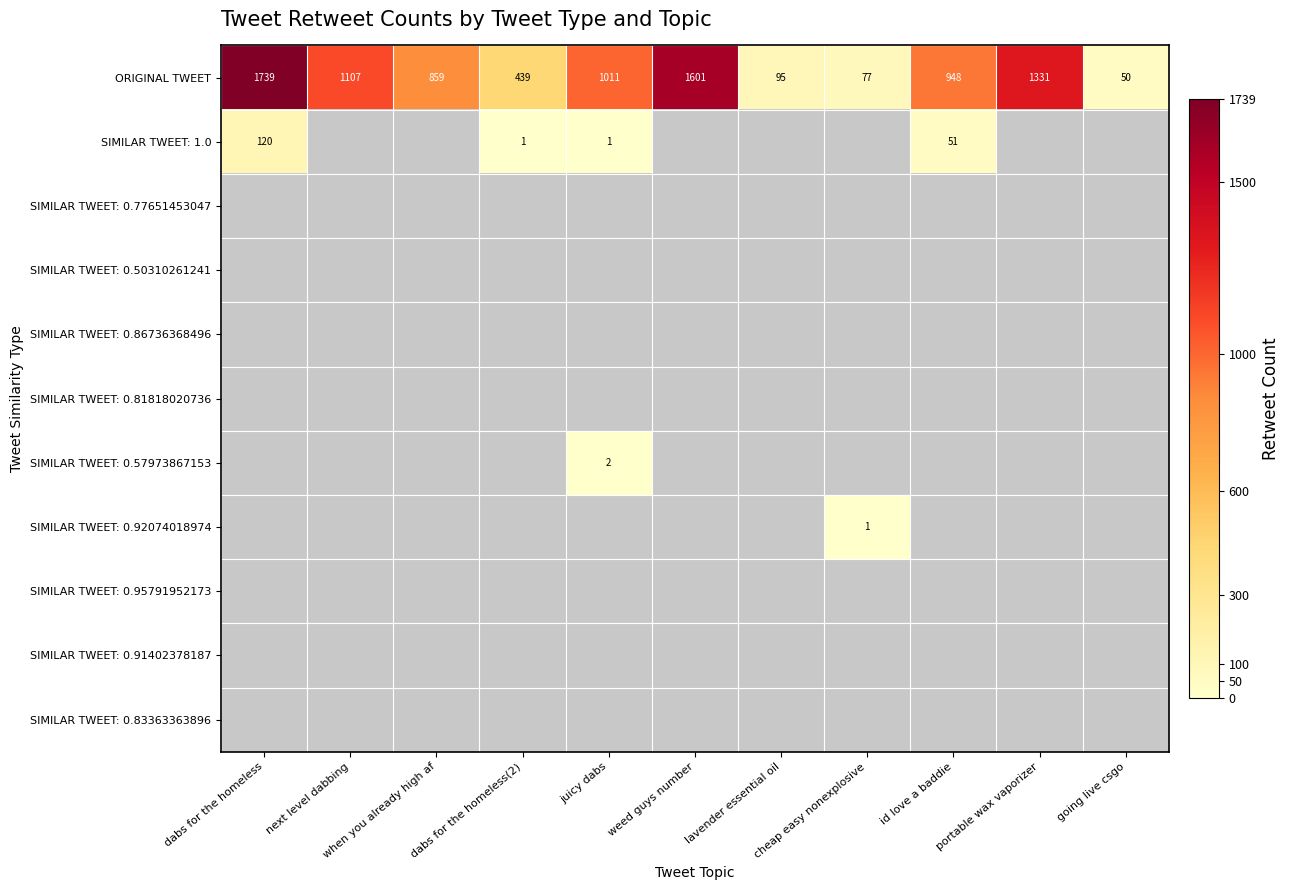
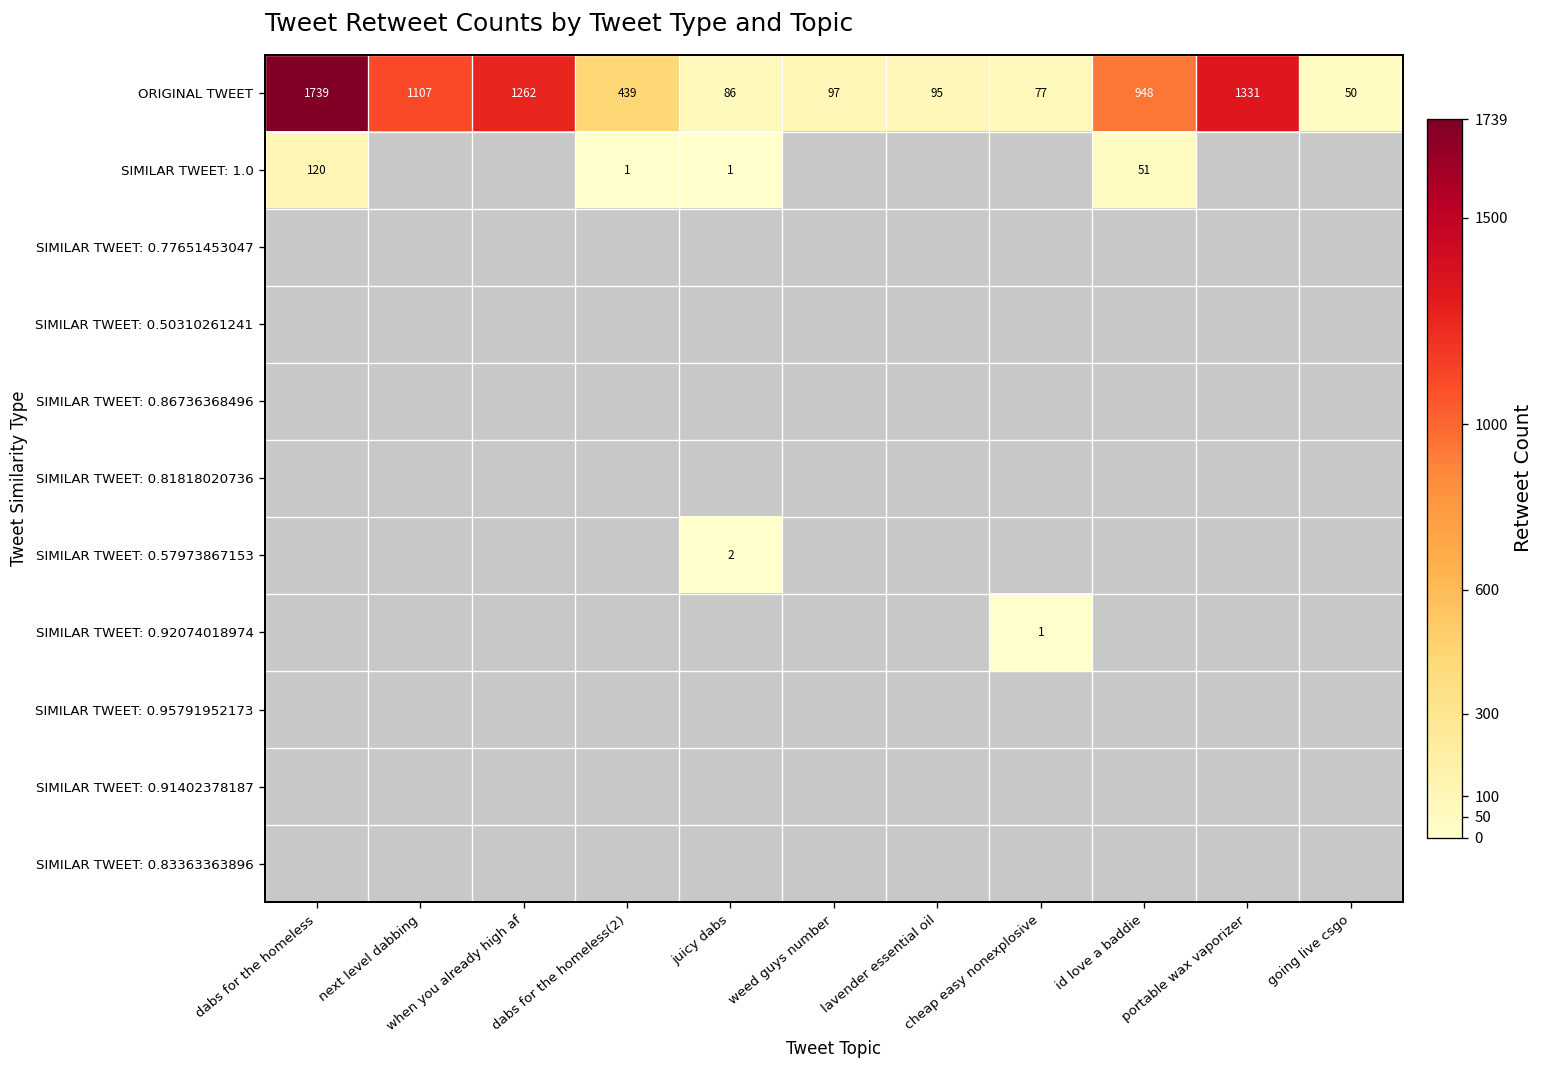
  {
    "ORIGINAL TWEET": {
      "dabs for the homeless": 1739,
      "next level dabbing": 1107,
-     "when you already high af": 859,
+     "when you already high af": 1262,
      "dabs for the homeless(2)": 439,
-     "juicy dabs": 1011,
-     "weed guys number": 1601,
+     "juicy dabs": 86,
+     "weed guys number": 97,
      "lavender essential oil": 95,
      "cheap easy nonexplosive": 77,
      "id love a baddie": 948,
      "portable wax vaporizer": 1331,
      "going live csgo": 50
    },
    "SIMILAR TWEET: 1.0": {
      "dabs for the homeless": 120,
      "dabs for the homeless(2)": 1,
      "juicy dabs": 1,
      "id love a baddie": 51
    },
    "SIMILAR TWEET: 0.57973867153": {
      "juicy dabs": 2
    },
    "SIMILAR TWEET: 0.92074018974": {
      "cheap easy nonexplosive": 1
    }
  }
